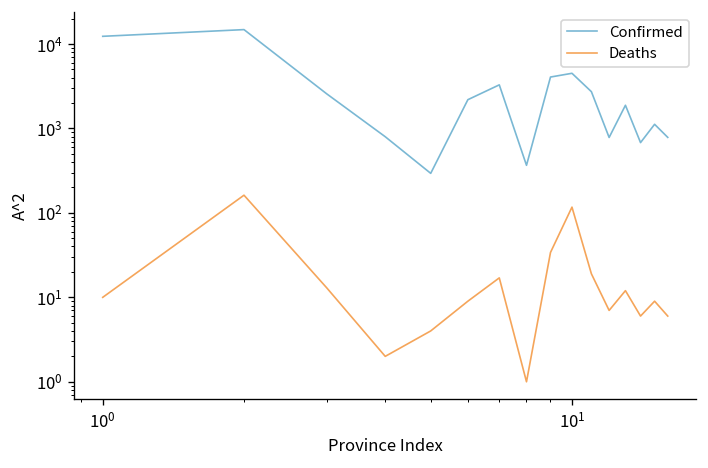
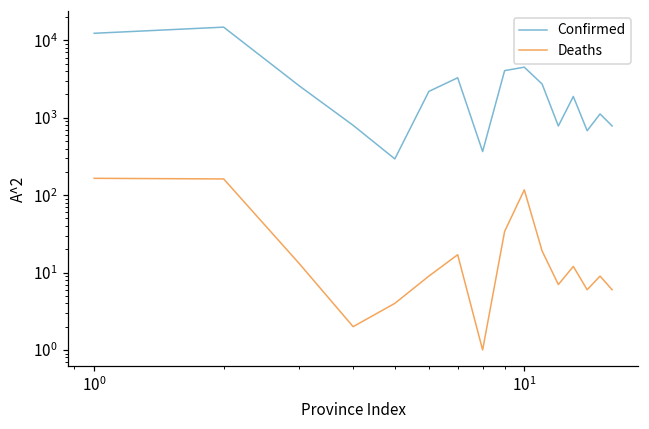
  {
    "Confirmed": {
      "10^0": 12000,
      "10^1": 5000
    },
    "Deaths": {
-     "10^0": 10,
+     "10^0": 170,
      "10^1": 120
    }
  }
